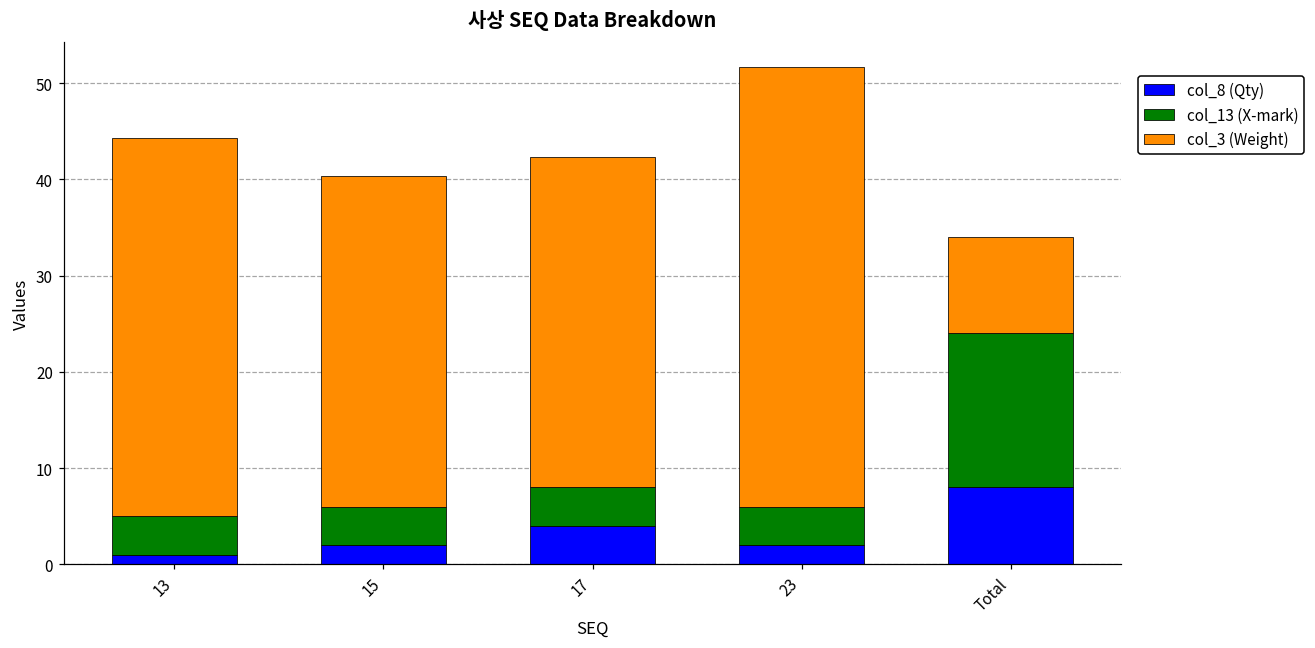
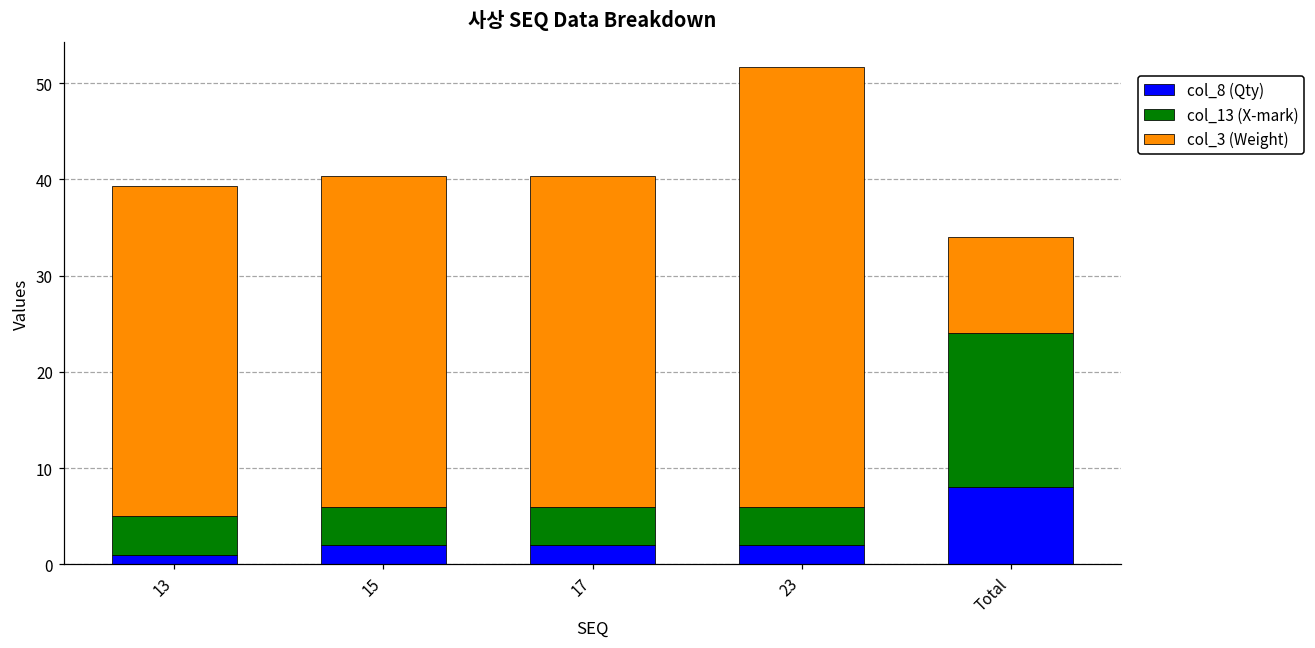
  {
    "col_8 (Qty)": {
      "13": 1,
      "15": 2,
-     "17": 4,
+     "17": 2,
      "23": 2,
      "Total": 8
    },
    "col_13 (X-mark)": {
      "13": 4,
      "15": 4,
      "17": 4,
      "23": 4,
      "Total": 16
    },
    "col_3 (Weight)": {
-     "13": 39,
+     "13": 34,
      "15": 34,
      "17": 34,
      "23": 46,
      "Total": 10
    }
  }
